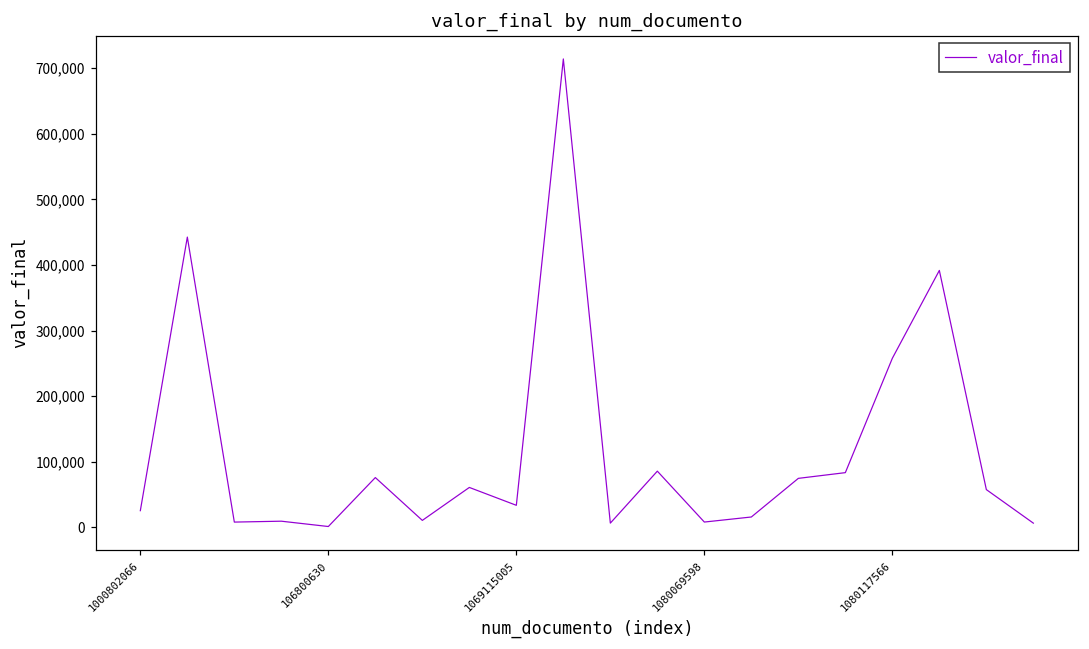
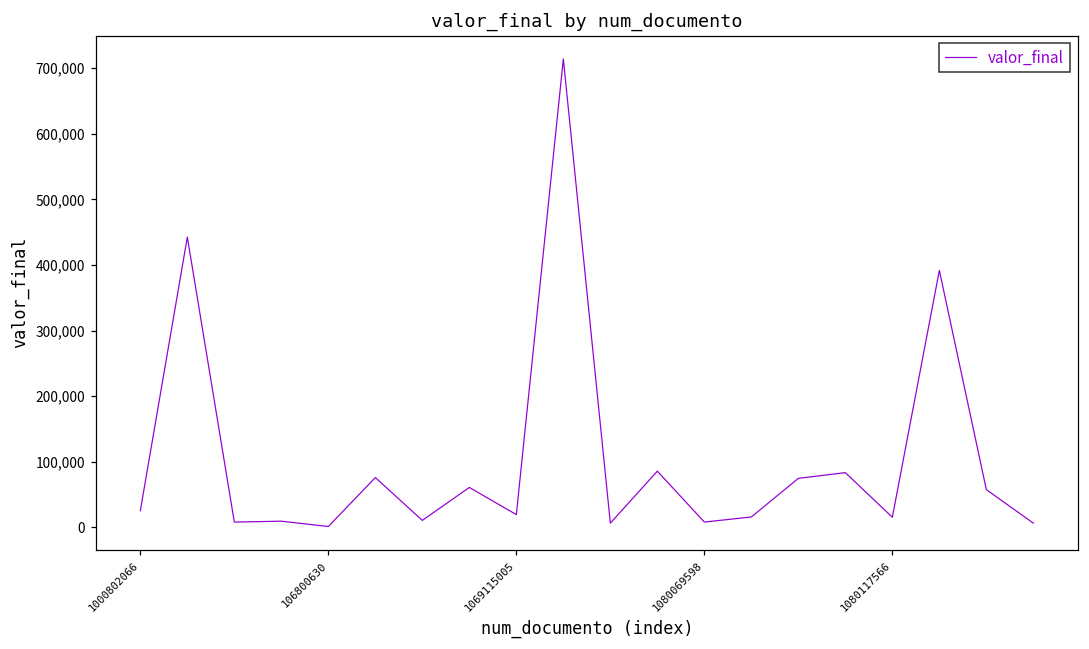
  {
    "1000802066": "30,000",
    "106800630": "0",
-   "1069115005": "30,000",
+   "1069115005": "20,000",
    "1080069598": "10,000",
-   "1080117566": "260,000"
+   "1080117566": "20,000"
  }
